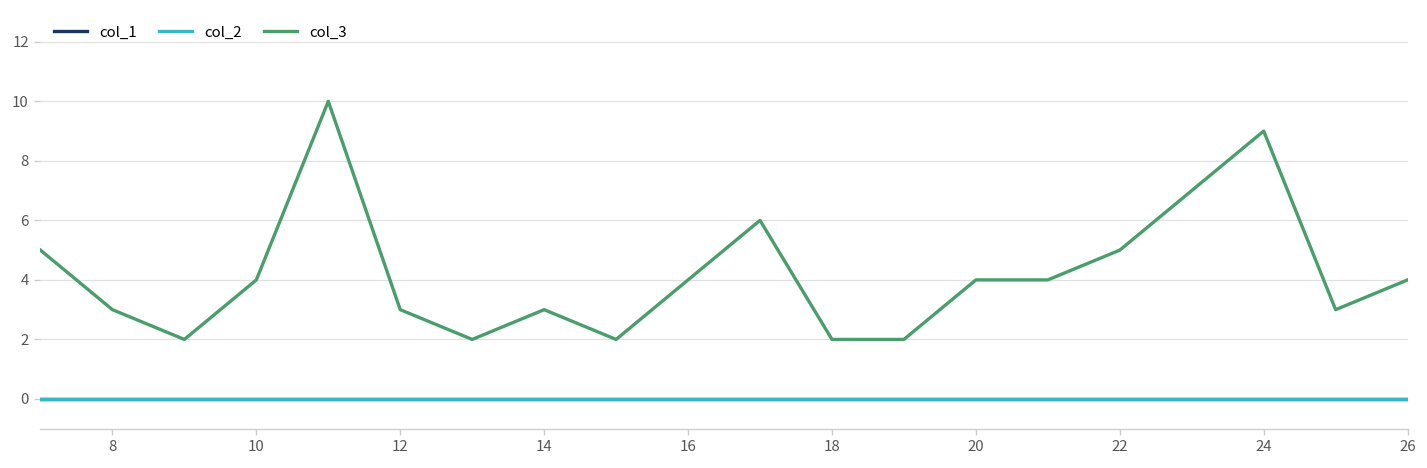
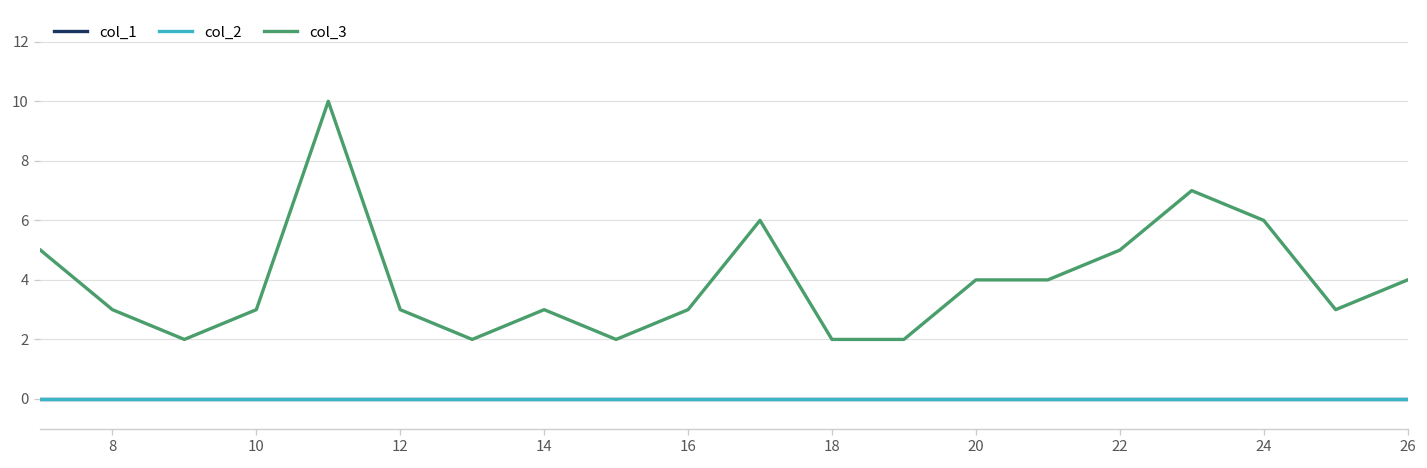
  {
    "col_2": {
      "8": 0,
      "10": 0,
      "12": 0,
      "14": 0,
      "16": 0,
      "18": 0,
      "20": 0,
      "22": 0,
      "24": 0,
      "26": 0
    },
    "col_3": {
      "8": 3,
-     "10": 4,
+     "10": 3,
      "12": 3,
      "14": 3,
-     "16": 4,
+     "16": 3,
      "18": 2,
      "20": 4,
      "22": 5,
-     "24": 9,
+     "24": 6,
      "26": 4
    }
  }
